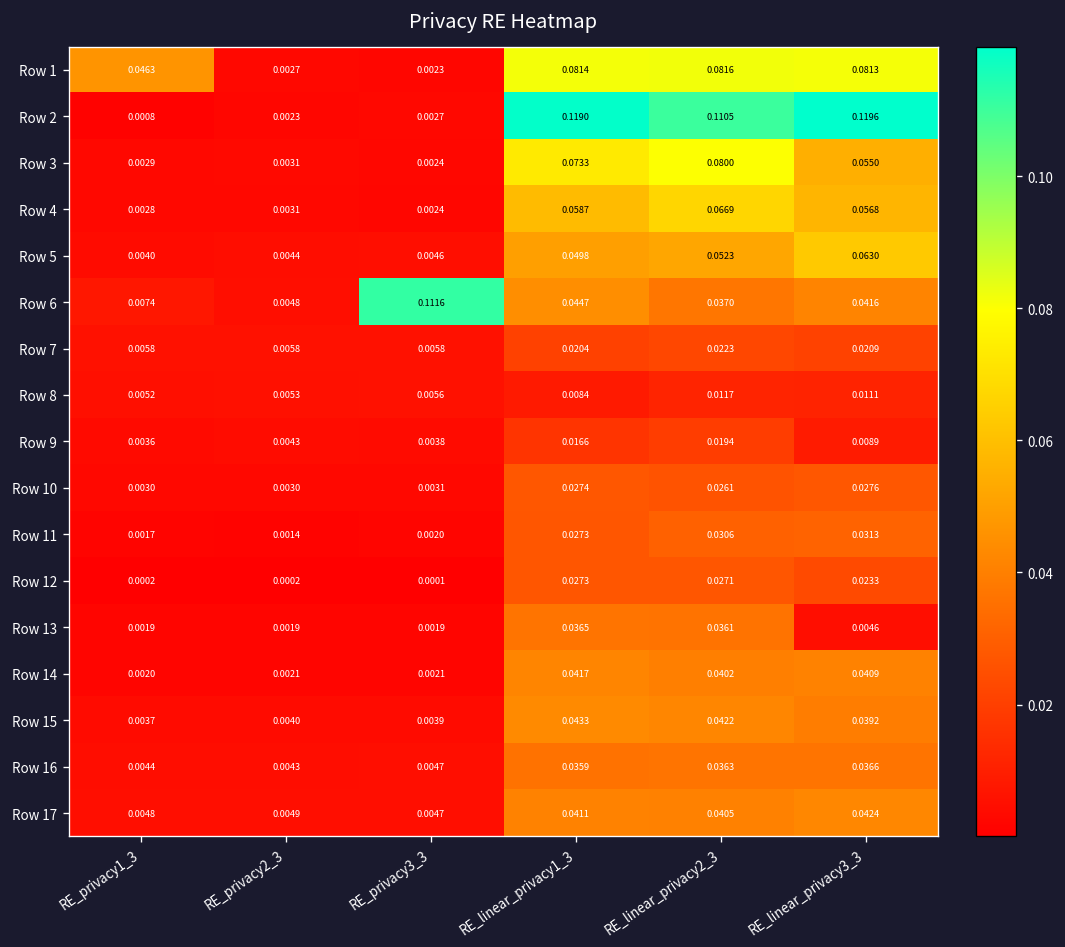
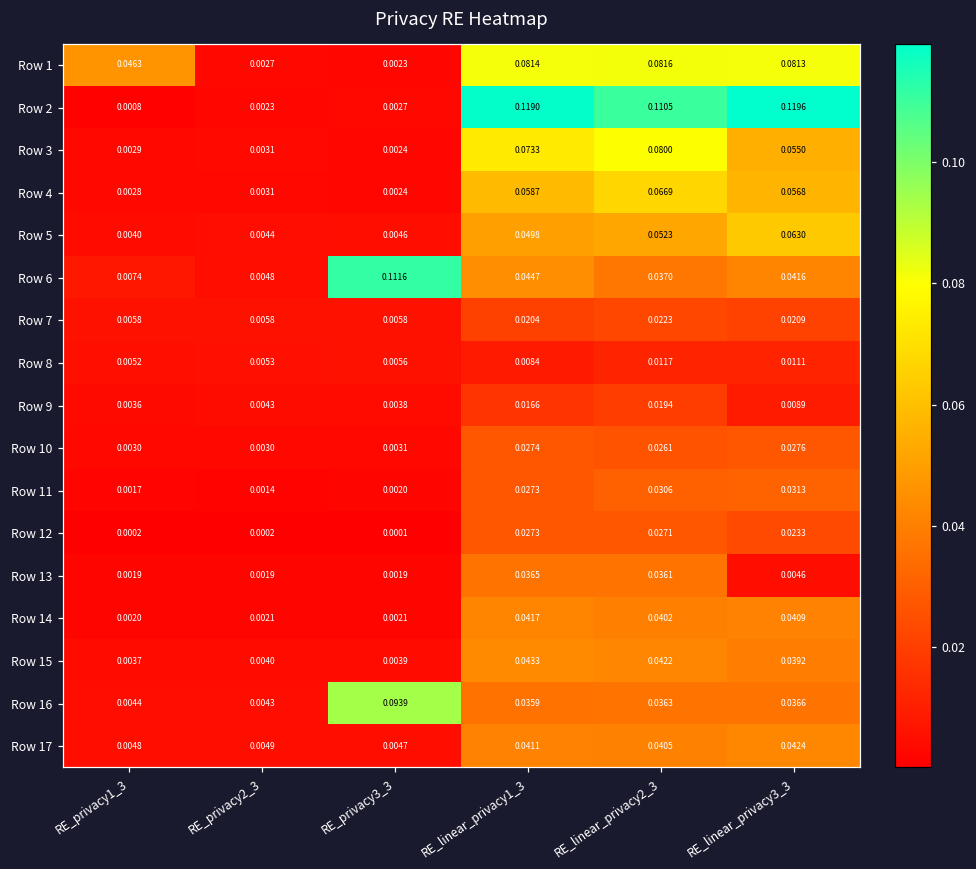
  {
    "Row 1": {
      "RE_privacy1_3": 0.0463,
      "RE_privacy2_3": 0.0027,
      "RE_privacy3_3": 0.0023,
      "RE_linear_privacy1_3": 0.0814,
      "RE_linear_privacy2_3": 0.0816,
      "RE_linear_privacy3_3": 0.0813
    },
    "Row 2": {
      "RE_privacy1_3": 0.0008,
      "RE_privacy2_3": 0.0023,
      "RE_privacy3_3": 0.0027,
      "RE_linear_privacy1_3": 0.1190,
      "RE_linear_privacy2_3": 0.1105,
      "RE_linear_privacy3_3": 0.1196
    },
    "Row 3": {
      "RE_privacy1_3": 0.0029,
      "RE_privacy2_3": 0.0031,
      "RE_privacy3_3": 0.0024,
      "RE_linear_privacy1_3": 0.0733,
      "RE_linear_privacy2_3": 0.0800,
      "RE_linear_privacy3_3": 0.0550
    },
    "Row 4": {
      "RE_privacy1_3": 0.0028,
      "RE_privacy2_3": 0.0031,
      "RE_privacy3_3": 0.0024,
      "RE_linear_privacy1_3": 0.0587,
      "RE_linear_privacy2_3": 0.0669,
      "RE_linear_privacy3_3": 0.0568
    },
    "Row 5": {
      "RE_privacy1_3": 0.0040,
      "RE_privacy2_3": 0.0044,
      "RE_privacy3_3": 0.0046,
      "RE_linear_privacy1_3": 0.0498,
      "RE_linear_privacy2_3": 0.0523,
      "RE_linear_privacy3_3": 0.0630
    },
    "Row 6": {
      "RE_privacy1_3": 0.0074,
      "RE_privacy2_3": 0.0048,
      "RE_privacy3_3": 0.1116,
      "RE_linear_privacy1_3": 0.0447,
      "RE_linear_privacy2_3": 0.0370,
      "RE_linear_privacy3_3": 0.0416
    },
    "Row 7": {
      "RE_privacy1_3": 0.0058,
      "RE_privacy2_3": 0.0058,
      "RE_privacy3_3": 0.0058,
      "RE_linear_privacy1_3": 0.0204,
      "RE_linear_privacy2_3": 0.0223,
      "RE_linear_privacy3_3": 0.0209
    },
    "Row 8": {
      "RE_privacy1_3": 0.0052,
      "RE_privacy2_3": 0.0053,
      "RE_privacy3_3": 0.0056,
      "RE_linear_privacy1_3": 0.0084,
      "RE_linear_privacy2_3": 0.0117,
      "RE_linear_privacy3_3": 0.0111
    },
    "Row 9": {
      "RE_privacy1_3": 0.0036,
      "RE_privacy2_3": 0.0043,
      "RE_privacy3_3": 0.0038,
      "RE_linear_privacy1_3": 0.0166,
      "RE_linear_privacy2_3": 0.0194,
      "RE_linear_privacy3_3": 0.0089
    },
    "Row 10": {
      "RE_privacy1_3": 0.0030,
      "RE_privacy2_3": 0.0030,
      "RE_privacy3_3": 0.0031,
      "RE_linear_privacy1_3": 0.0274,
      "RE_linear_privacy2_3": 0.0261,
      "RE_linear_privacy3_3": 0.0276
    },
    "Row 11": {
      "RE_privacy1_3": 0.0017,
      "RE_privacy2_3": 0.0014,
      "RE_privacy3_3": 0.0020,
      "RE_linear_privacy1_3": 0.0273,
      "RE_linear_privacy2_3": 0.0306,
      "RE_linear_privacy3_3": 0.0313
    },
    "Row 12": {
      "RE_privacy1_3": 0.0002,
      "RE_privacy2_3": 0.0002,
      "RE_privacy3_3": 0.0001,
      "RE_linear_privacy1_3": 0.0273,
      "RE_linear_privacy2_3": 0.0271,
      "RE_linear_privacy3_3": 0.0233
    },
    "Row 13": {
      "RE_privacy1_3": 0.0019,
      "RE_privacy2_3": 0.0019,
      "RE_privacy3_3": 0.0019,
      "RE_linear_privacy1_3": 0.0365,
      "RE_linear_privacy2_3": 0.0361,
      "RE_linear_privacy3_3": 0.0046
    },
    "Row 14": {
      "RE_privacy1_3": 0.0020,
      "RE_privacy2_3": 0.0021,
      "RE_privacy3_3": 0.0021,
      "RE_linear_privacy1_3": 0.0417,
      "RE_linear_privacy2_3": 0.0402,
      "RE_linear_privacy3_3": 0.0409
    },
    "Row 15": {
      "RE_privacy1_3": 0.0037,
      "RE_privacy2_3": 0.0040,
      "RE_privacy3_3": 0.0039,
      "RE_linear_privacy1_3": 0.0433,
      "RE_linear_privacy2_3": 0.0422,
      "RE_linear_privacy3_3": 0.0392
    },
    "Row 16": {
      "RE_privacy1_3": 0.0044,
      "RE_privacy2_3": 0.0043,
-     "RE_privacy3_3": 0.0047,
+     "RE_privacy3_3": 0.0939,
      "RE_linear_privacy1_3": 0.0359,
      "RE_linear_privacy2_3": 0.0363,
      "RE_linear_privacy3_3": 0.0366
    },
    "Row 17": {
      "RE_privacy1_3": 0.0048,
      "RE_privacy2_3": 0.0049,
      "RE_privacy3_3": 0.0047,
      "RE_linear_privacy1_3": 0.0411,
      "RE_linear_privacy2_3": 0.0405,
      "RE_linear_privacy3_3": 0.0424
    }
  }
